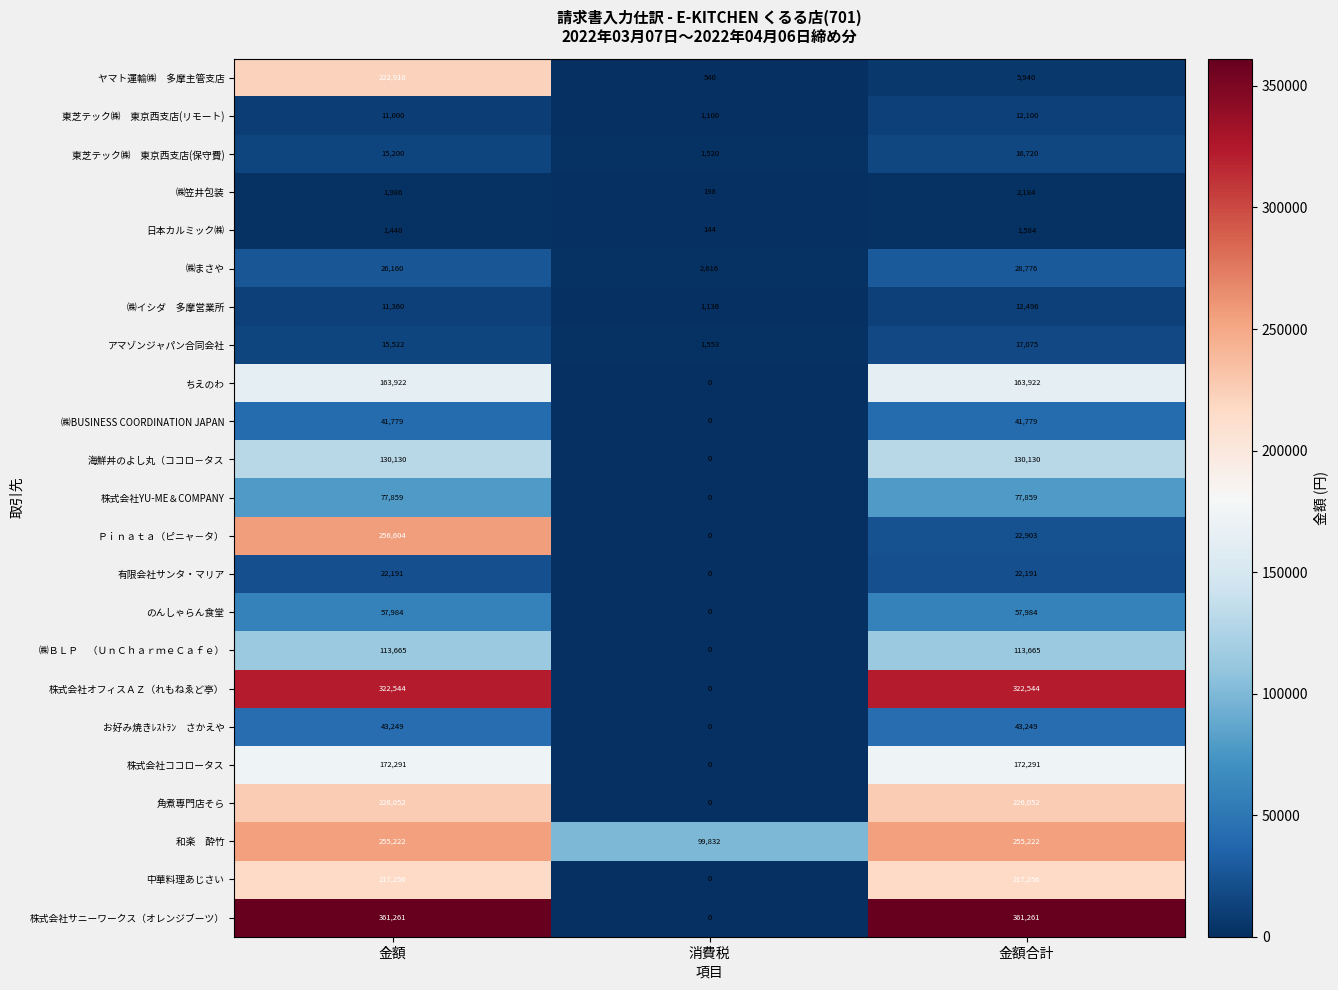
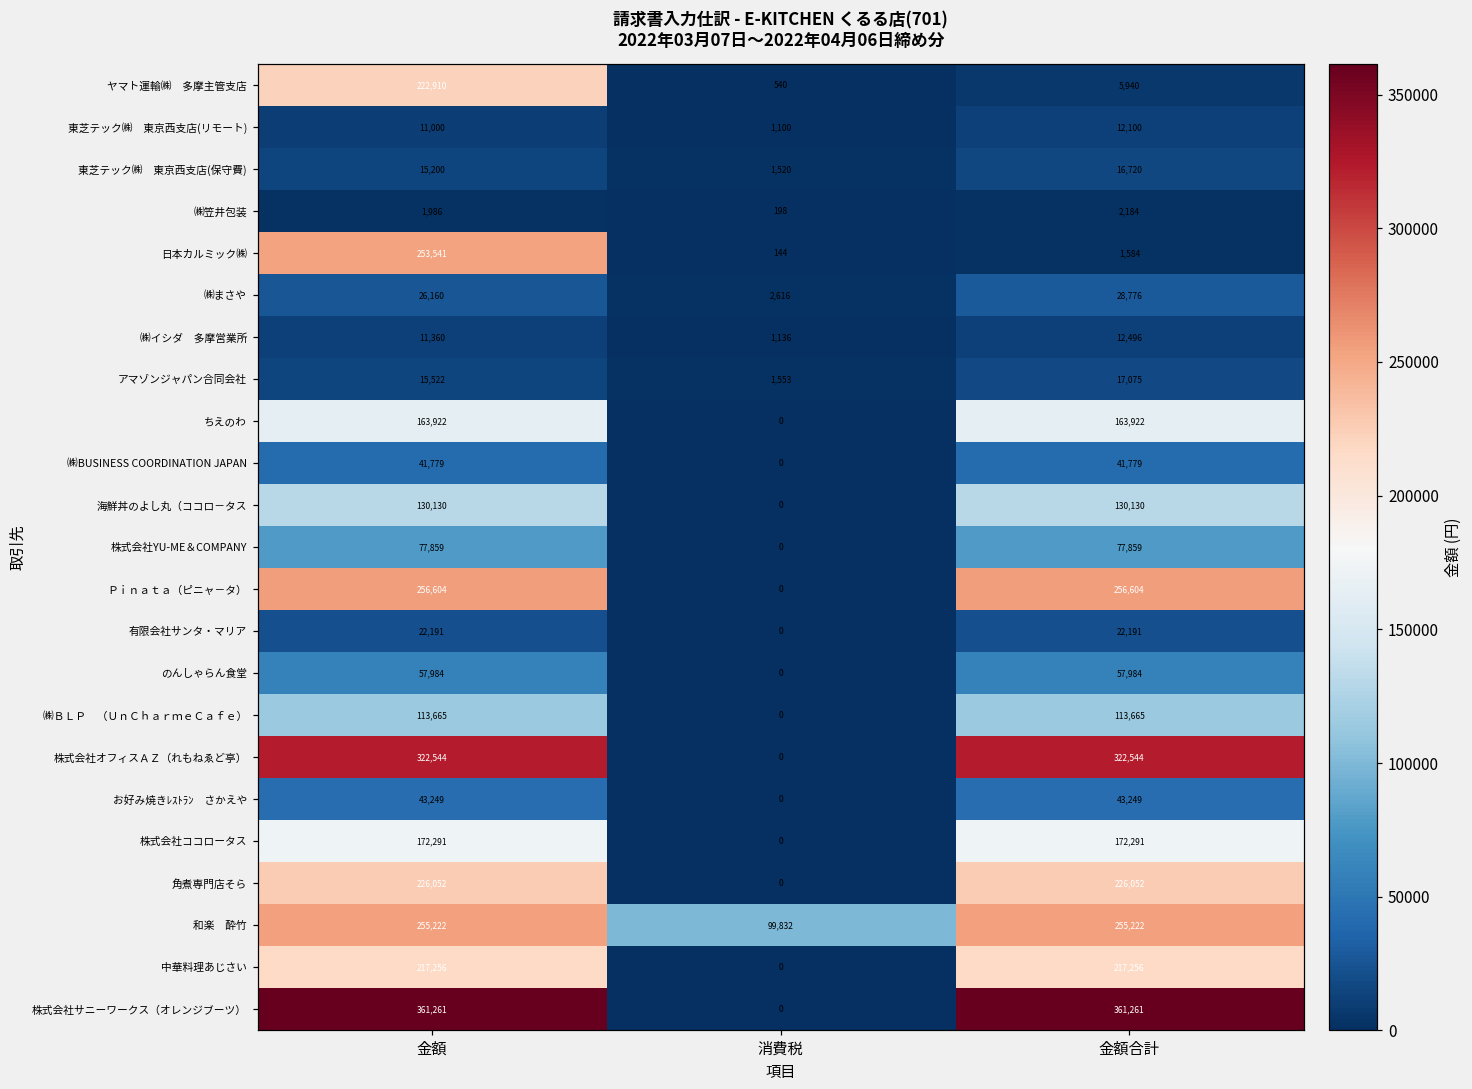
  {
    "ヤマト運輸㈱ 多摩主管支店": {
      "金額": "222,910",
      "消費税": "540",
      "金額合計": "5,940"
    },
    "東芝テック㈱ 東京西支店(リモート)": {
      "金額": "11,000",
      "消費税": "1,100",
      "金額合計": "12,100"
    },
    "東芝テック㈱ 東京西支店(保守費)": {
      "金額": "15,200",
      "消費税": "1,520",
      "金額合計": "16,720"
    },
    "㈱笠井包装": {
      "金額": "1,986",
      "消費税": "198",
      "金額合計": "2,184"
    },
    "日本カルミック㈱": {
-     "金額": "1,440",
+     "金額": "253,541",
      "消費税": "144",
      "金額合計": "1,584"
    },
    "㈱まさや": {
      "金額": "26,160",
      "消費税": "2,616",
      "金額合計": "28,776"
    },
    "㈱イシダ 多摩営業所": {
      "金額": "11,360",
      "消費税": "1,136",
      "金額合計": "12,496"
    },
    "アマゾンジャパン合同会社": {
      "金額": "15,522",
      "消費税": "1,553",
      "金額合計": "17,075"
    },
    "ちえのわ": {
      "金額": "163,922",
      "消費税": "0",
      "金額合計": "163,922"
    },
    "㈱BUSINESS COORDINATION JAPAN": {
      "金額": "41,779",
      "消費税": "0",
      "金額合計": "41,779"
    },
    "海鮮丼のよし丸（ココロ－タス": {
      "金額": "130,130",
      "消費税": "0",
      "金額合計": "130,130"
    },
    "株式会社YU-ME＆COMPANY": {
      "金額": "77,859",
      "消費税": "0",
      "金額合計": "77,859"
    },
    "Ｐｉｎａｔａ（ピニャ－タ）": {
      "金額": "256,604",
      "消費税": "0",
-     "金額合計": "22,903"
+     "金額合計": "256,604"
    },
    "有限会社サンタ・マリア": {
      "金額": "22,191",
      "消費税": "0",
      "金額合計": "22,191"
    },
    "のんしゃらん食堂": {
      "金額": "57,984",
      "消費税": "0",
      "金額合計": "57,984"
    },
    "㈱ＢＬＰ （ＵｎＣｈａｒｍｅＣａｆｅ）": {
      "金額": "113,665",
      "消費税": "0",
      "金額合計": "113,665"
    },
    "株式会社オフィスＡＺ（れもねゑど亭）": {
      "金額": "322,544",
      "消費税": "0",
      "金額合計": "322,544"
    },
    "お好み焼きﾚｽﾄﾗﾝ さかえや": {
      "金額": "43,249",
      "消費税": "0",
      "金額合計": "43,249"
    },
    "株式会社ココロータス": {
      "金額": "172,291",
      "消費税": "0",
      "金額合計": "172,291"
    },
    "角煮専門店そら": {
      "金額": "226,052",
      "消費税": "0",
      "金額合計": "226,052"
    },
    "和楽 酔竹": {
      "金額": "255,222",
      "消費税": "99,832",
      "金額合計": "255,222"
    },
    "中華料理あじさい": {
      "金額": "217,256",
      "消費税": "0",
      "金額合計": "217,256"
    },
    "株式会社サニーワークス（オレンジブーツ）": {
      "金額": "361,261",
      "消費税": "0",
      "金額合計": "361,261"
    }
  }
